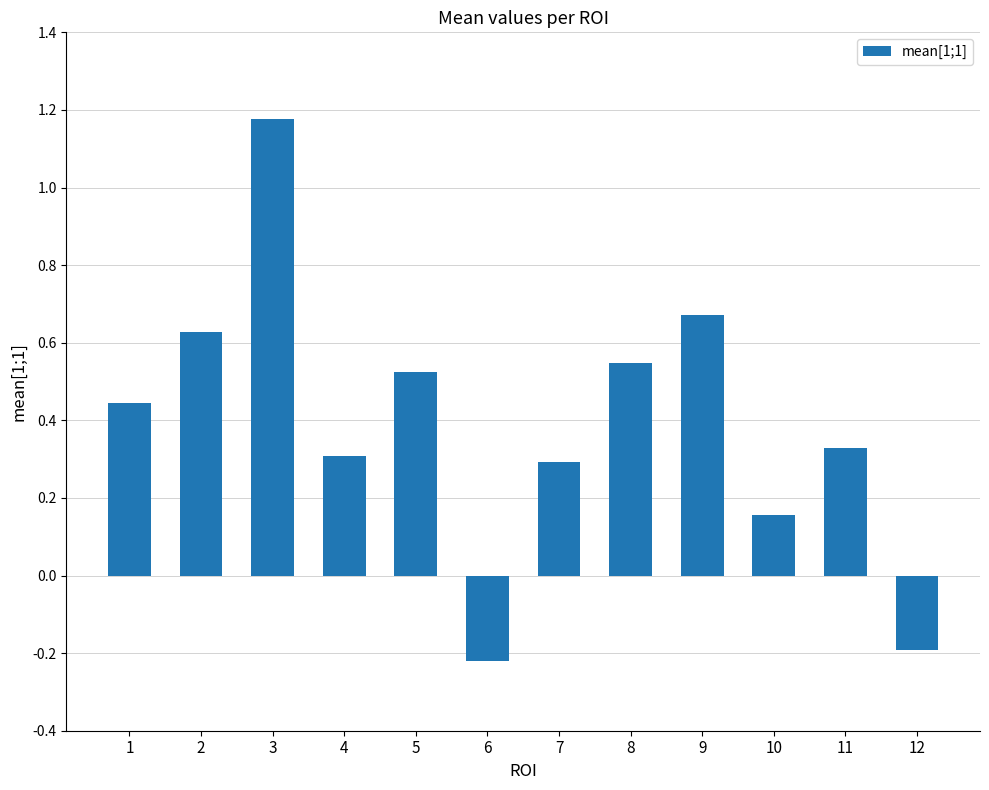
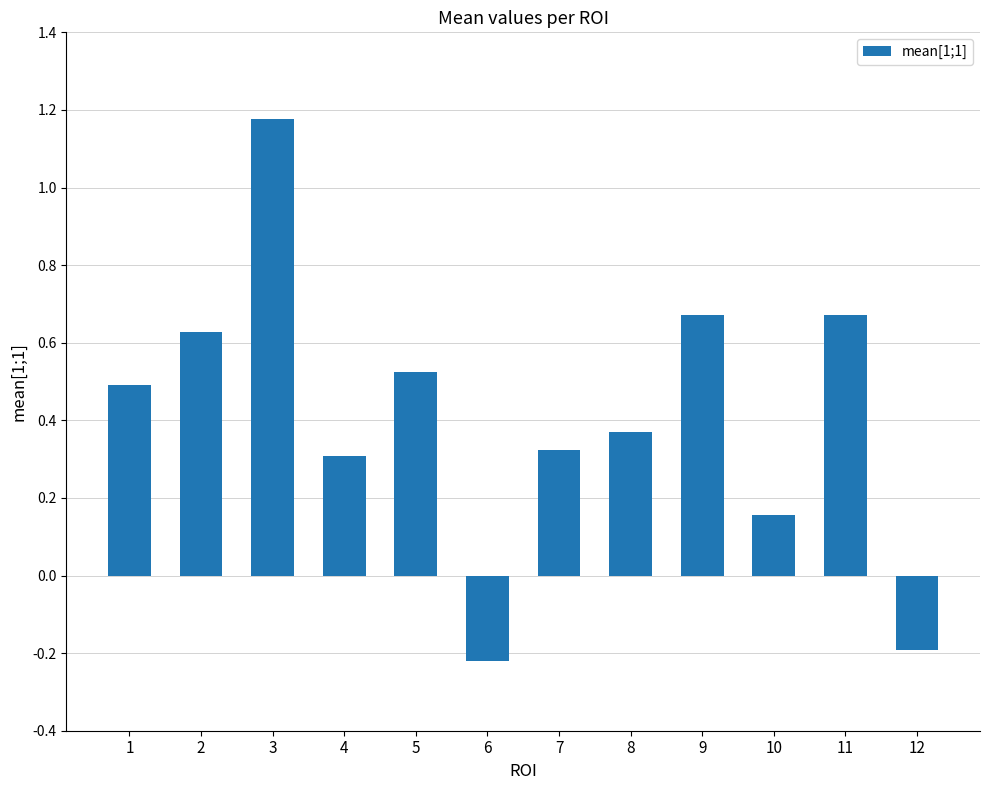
  {
-   "1": 0.44,
+   "1": 0.49,
    "2": 0.63,
    "3": 1.18,
    "4": 0.31,
    "5": 0.52,
    "6": -0.22,
-   "7": 0.29,
-   "8": 0.55,
+   "7": 0.32,
+   "8": 0.37,
    "9": 0.67,
    "10": 0.16,
-   "11": 0.33,
+   "11": 0.67,
    "12": -0.19
  }
